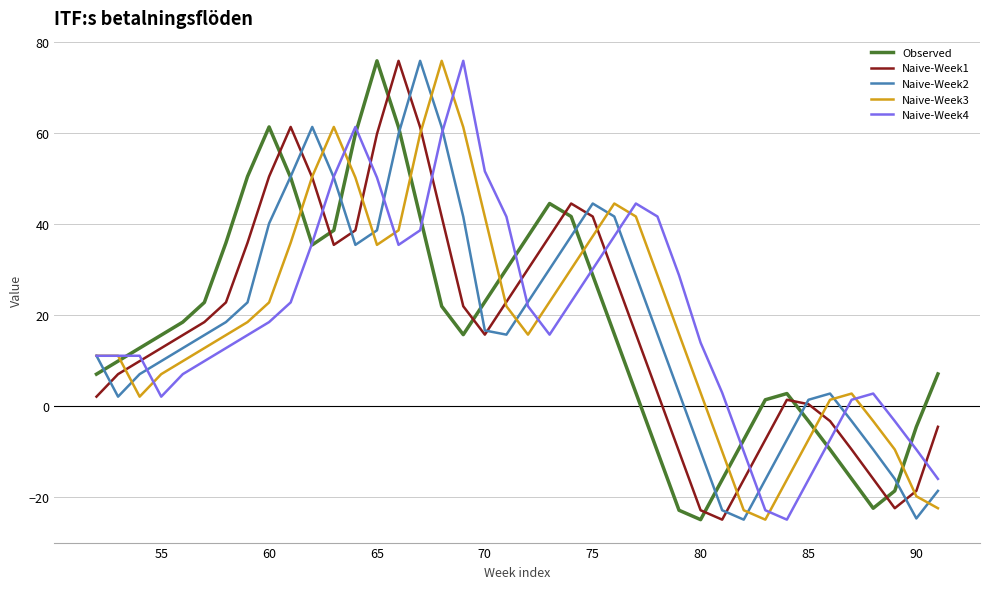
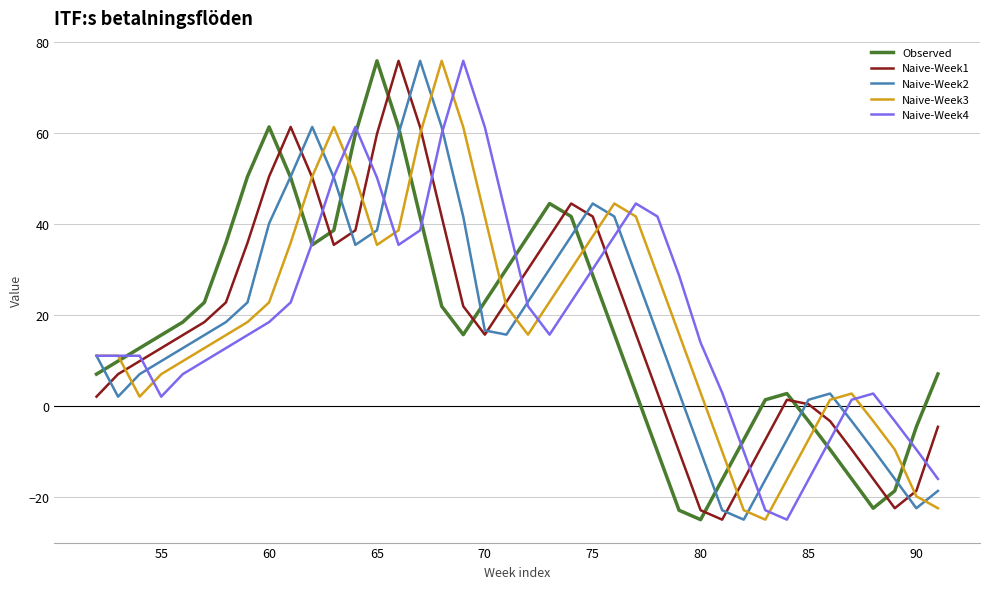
  {
    "Observed": {
      "55": 16,
      "60": 61,
      "65": 76,
      "70": 23,
      "75": 29,
      "80": -25,
      "85": -3,
      "90": -5
    },
    "Naive-Week1": {
      "55": 13,
      "60": 50,
      "65": 60,
      "70": 16,
      "75": 42,
      "80": -23,
      "85": 0,
      "90": -19
    },
    "Naive-Week2": {
      "55": 10,
      "60": 40,
      "65": 39,
      "70": 17,
      "75": 44,
      "80": -10,
      "85": 1,
-     "90": -25
+     "90": -23
    },
    "Naive-Week3": {
      "55": 7,
      "60": 23,
      "65": 35,
      "70": 42,
      "75": 37,
      "80": 3,
      "85": -7,
      "90": -20
    },
    "Naive-Week4": {
      "55": 2,
      "60": 18,
      "65": 50,
-     "70": 52,
+     "70": 61,
      "75": 30,
      "80": 14,
      "85": -16,
      "90": -10
    }
  }
